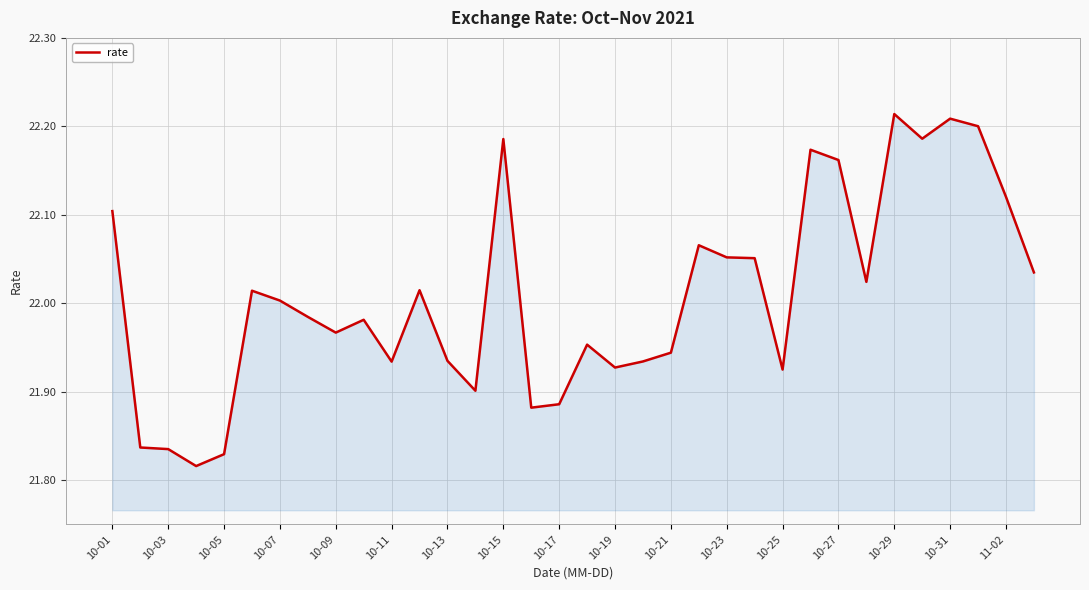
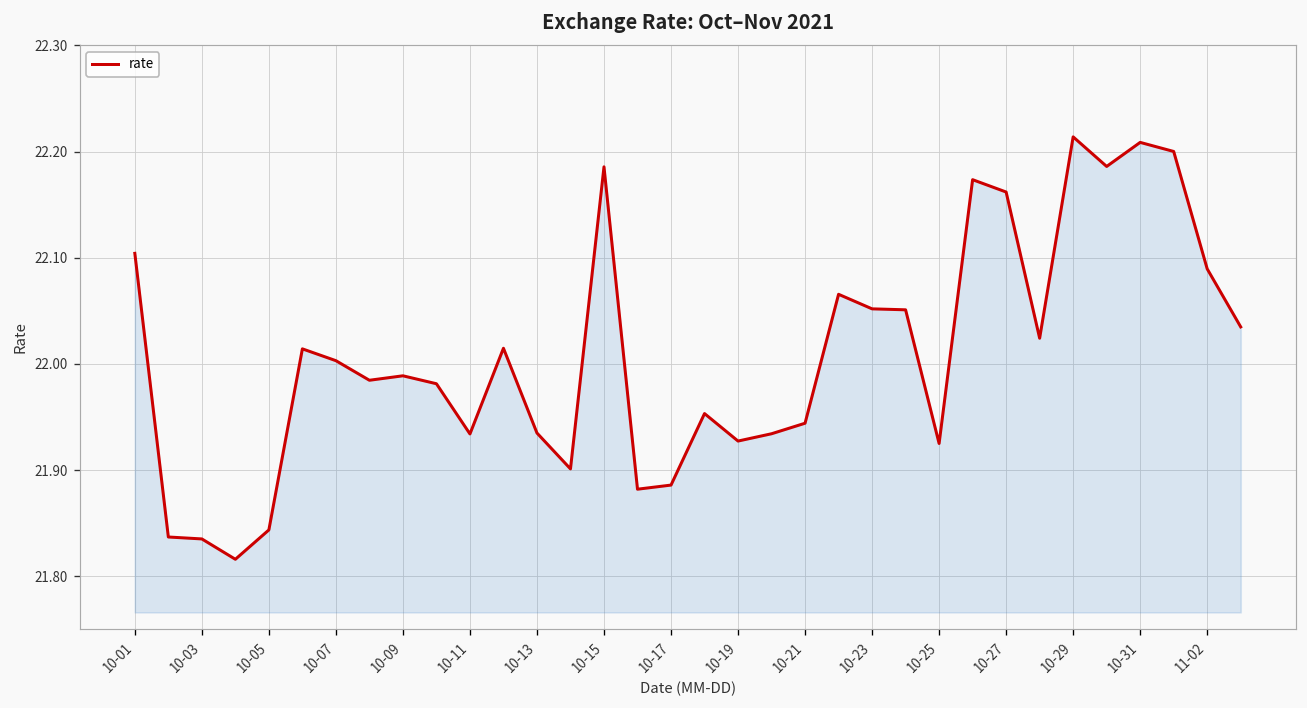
  {
    "10-01": 22.10,
    "10-03": 21.84,
-   "10-05": 21.83,
+   "10-05": 21.84,
    "10-07": 22.00,
-   "10-09": 21.97,
+   "10-09": 21.99,
    "10-11": 21.93,
    "10-13": 21.93,
    "10-15": 22.19,
    "10-17": 21.89,
    "10-19": 21.93,
    "10-21": 21.94,
    "10-23": 22.05,
    "10-25": 21.93,
    "10-27": 22.16,
    "10-29": 22.21,
    "10-31": 22.21,
-   "11-02": 22.12
+   "11-02": 22.09
  }
